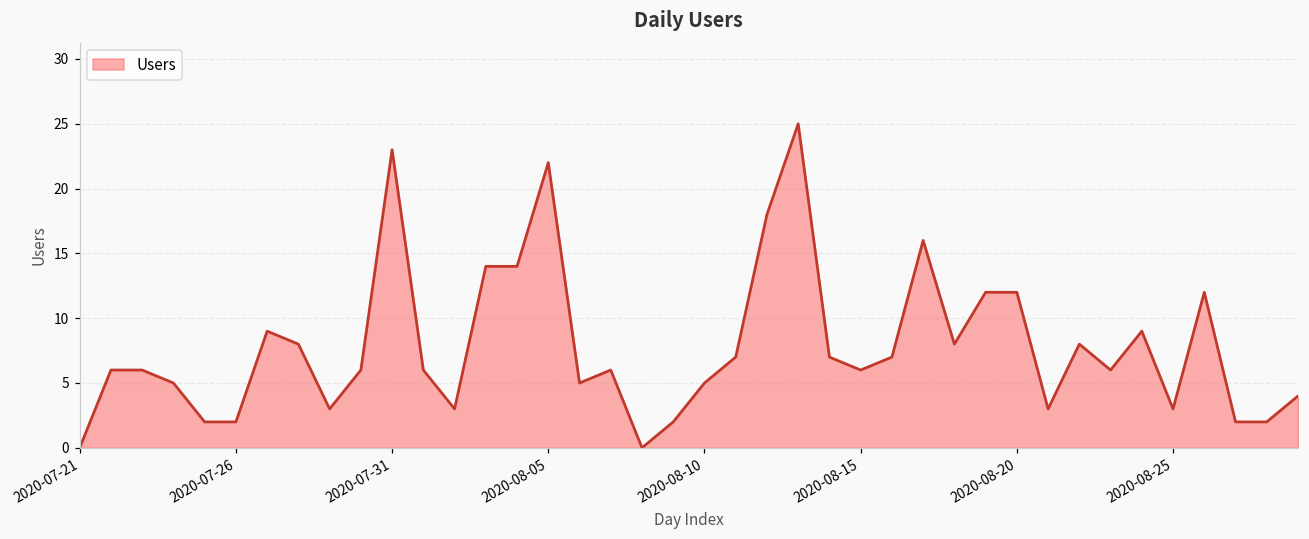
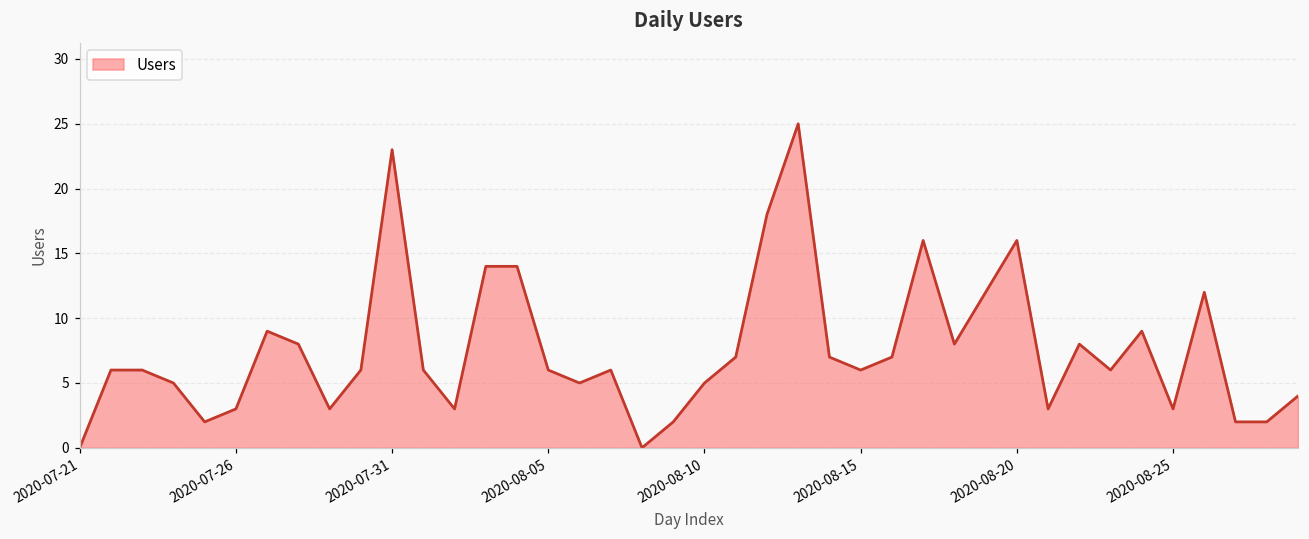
  {
    "2020-07-21": 0,
-   "2020-07-26": 2,
+   "2020-07-26": 3,
    "2020-07-31": 23,
-   "2020-08-05": 22,
+   "2020-08-05": 6,
    "2020-08-10": 5,
    "2020-08-15": 6,
-   "2020-08-20": 12,
+   "2020-08-20": 16,
    "2020-08-25": 3
  }
